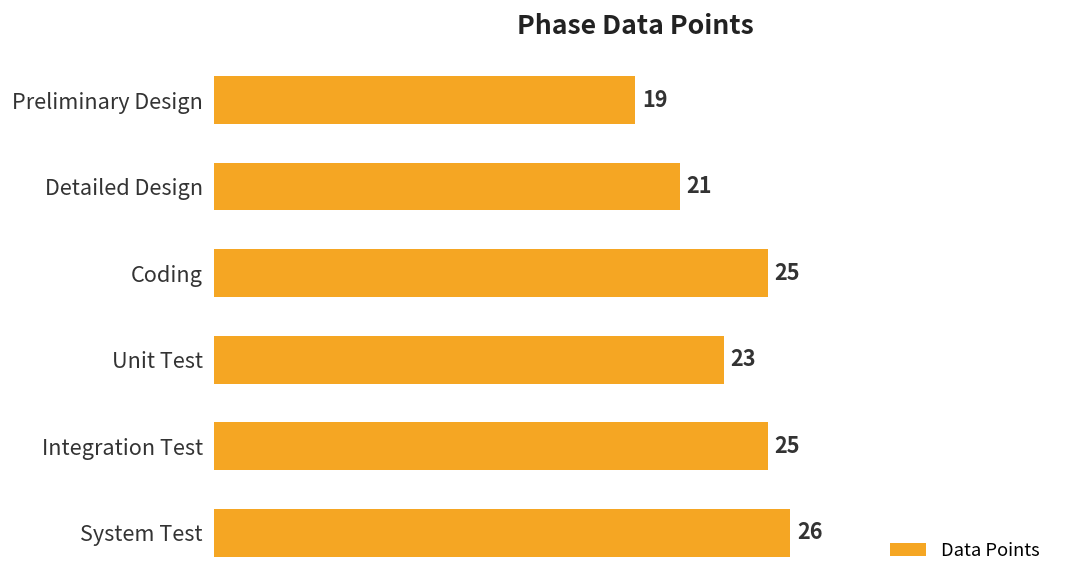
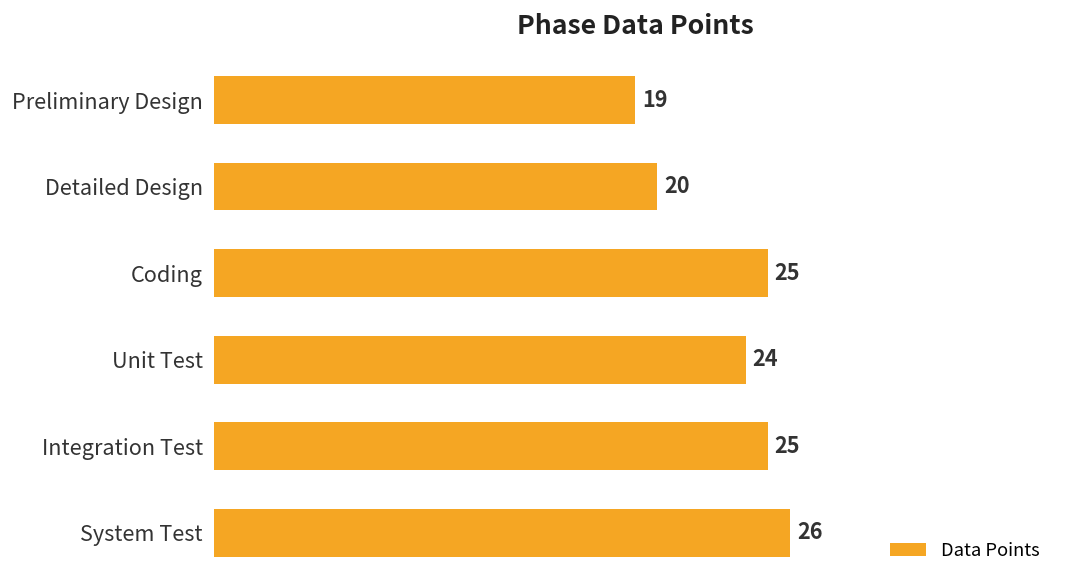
  {
    "Preliminary Design": 19,
-   "Detailed Design": 21,
+   "Detailed Design": 20,
    "Coding": 25,
-   "Unit Test": 23,
+   "Unit Test": 24,
    "Integration Test": 25,
    "System Test": 26
  }
